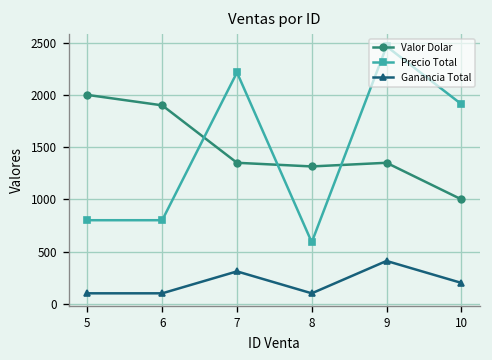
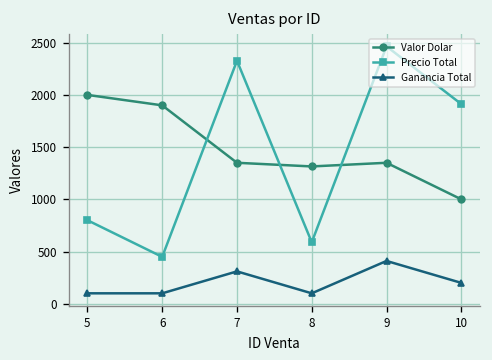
  {
    "Precio Total": {
      "5": 800,
-     "6": 800,
-     "7": 2200,
+     "6": 400,
+     "7": 2300,
      "8": 600,
      "10": 1900
    }
  }
